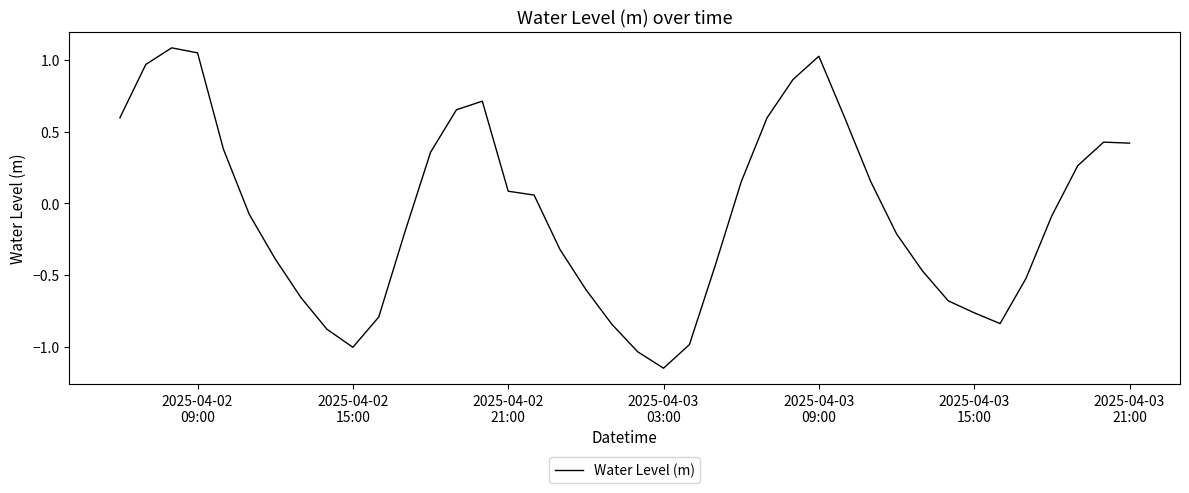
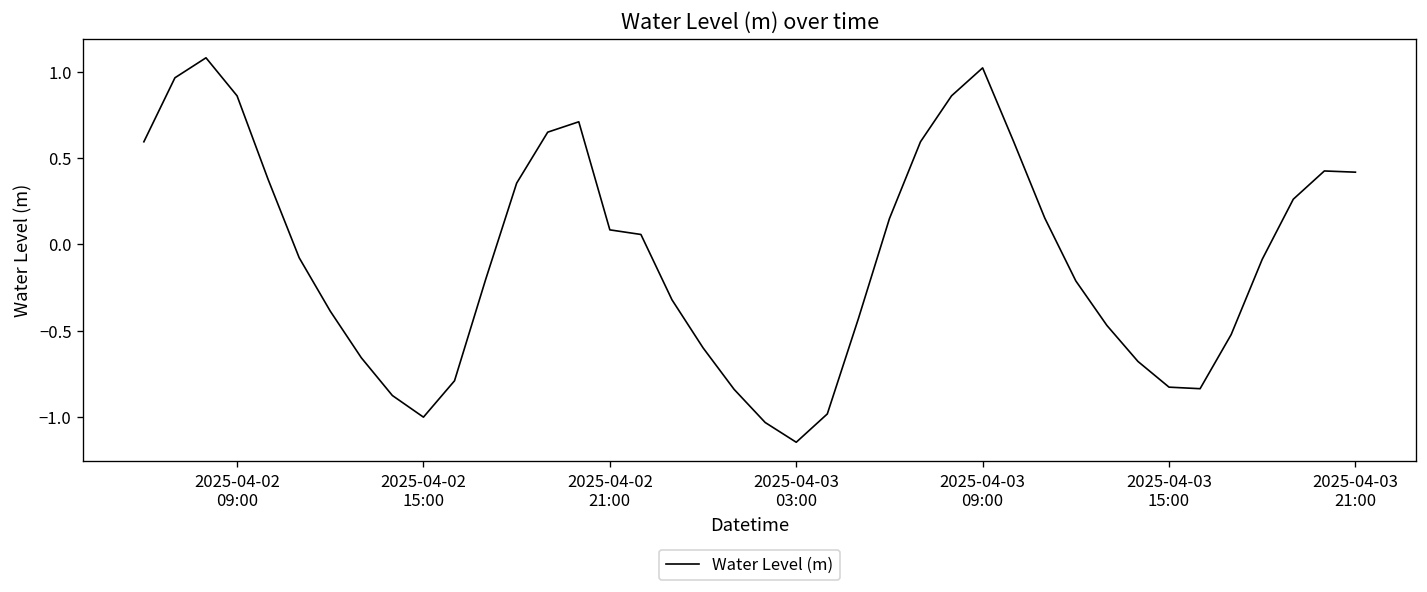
  {
-   "2025-04-02 09:00": 1.05,
+   "2025-04-02 09:00": 0.86,
    "2025-04-02 15:00": -1.00,
    "2025-04-02 21:00": 0.08,
    "2025-04-03 03:00": -1.15,
    "2025-04-03 09:00": 1.02,
-   "2025-04-03 15:00": -0.76,
+   "2025-04-03 15:00": -0.83,
    "2025-04-03 21:00": 0.42
  }
